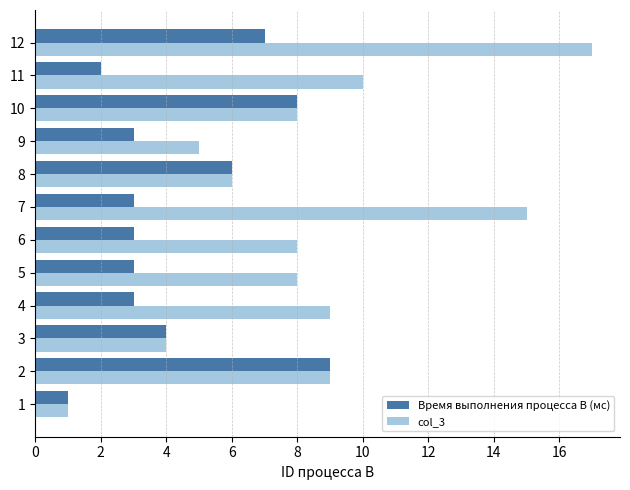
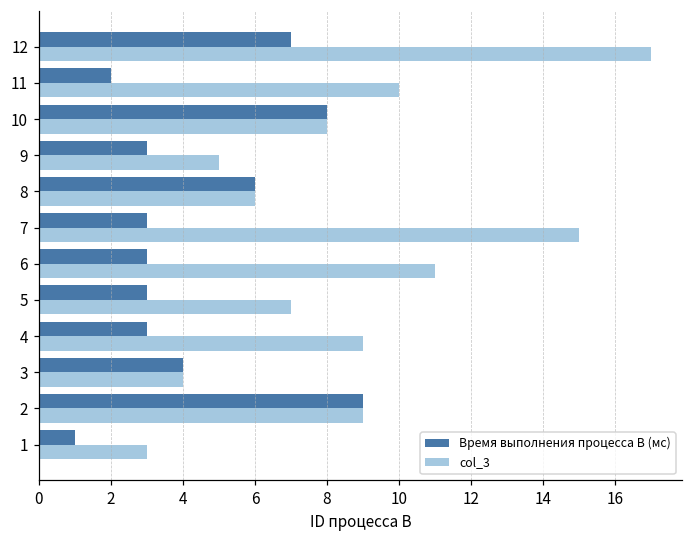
  {
    "Время выполнения процесса B (мс)": {
      "12": 7,
      "11": 2,
      "10": 8,
      "9": 3,
      "8": 6,
      "7": 3,
      "6": 3,
      "5": 3,
      "4": 3,
      "3": 4,
      "2": 9,
      "1": 1
    },
    "col_3": {
      "12": 17,
      "11": 10,
      "10": 8,
      "9": 5,
      "8": 6,
      "7": 15,
-     "6": 8,
-     "5": 8,
+     "6": 11,
+     "5": 7,
      "4": 9,
      "3": 4,
      "2": 9,
-     "1": 1
+     "1": 3
    }
  }
